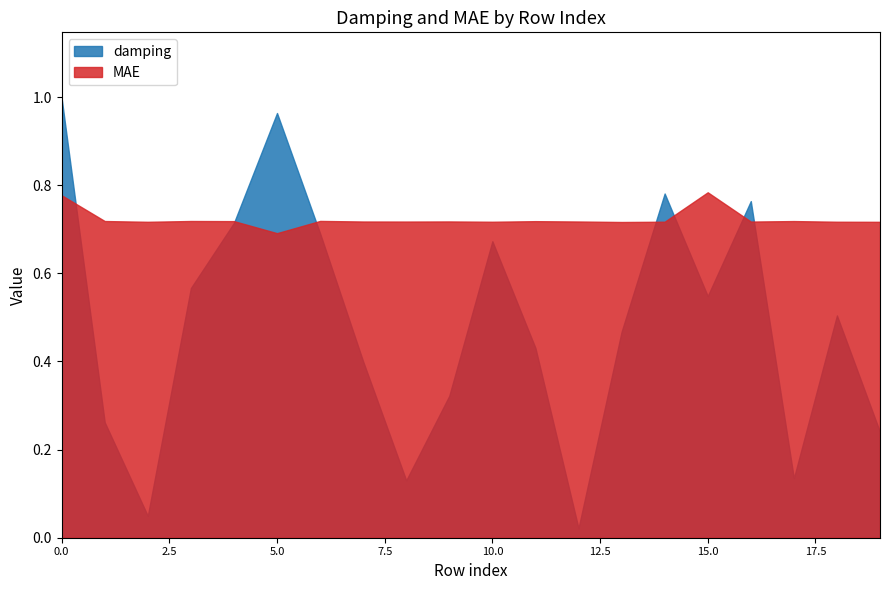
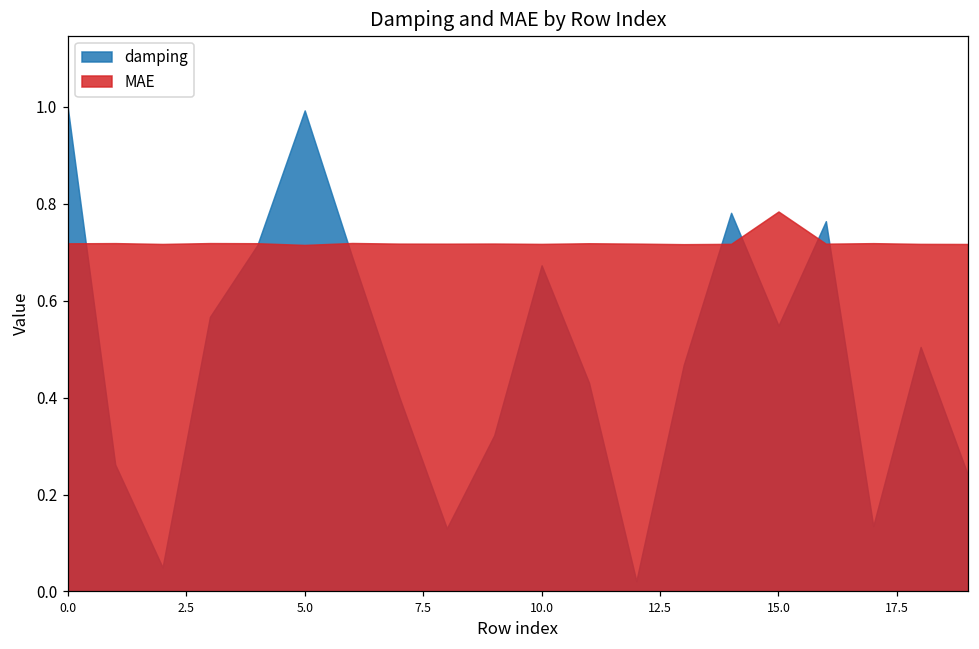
  {
    "damping": {
      "0.0": 1.00,
-     "5.0": 0.96,
+     "5.0": 0.99,
      "10.0": 0.67,
      "15.0": 0.55
    },
    "MAE": {
-     "0.0": 0.78,
-     "5.0": 0.69,
+     "0.0": 0.72,
+     "5.0": 0.71,
      "10.0": 0.72,
      "15.0": 0.78
    }
  }
